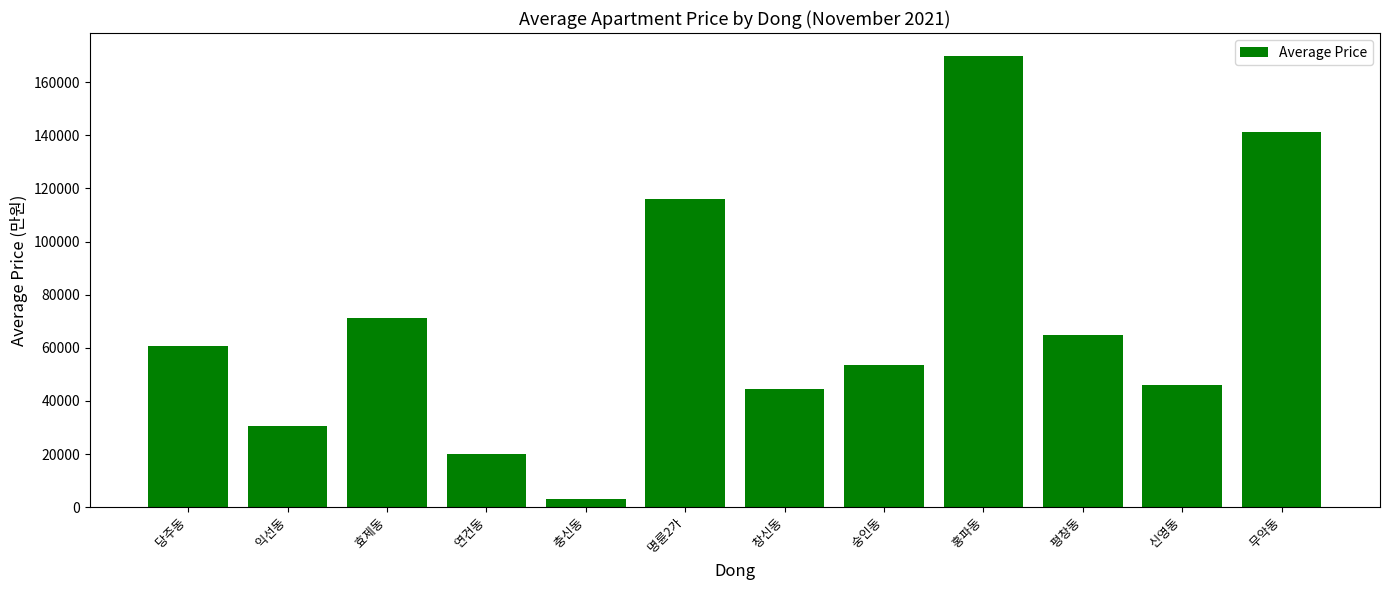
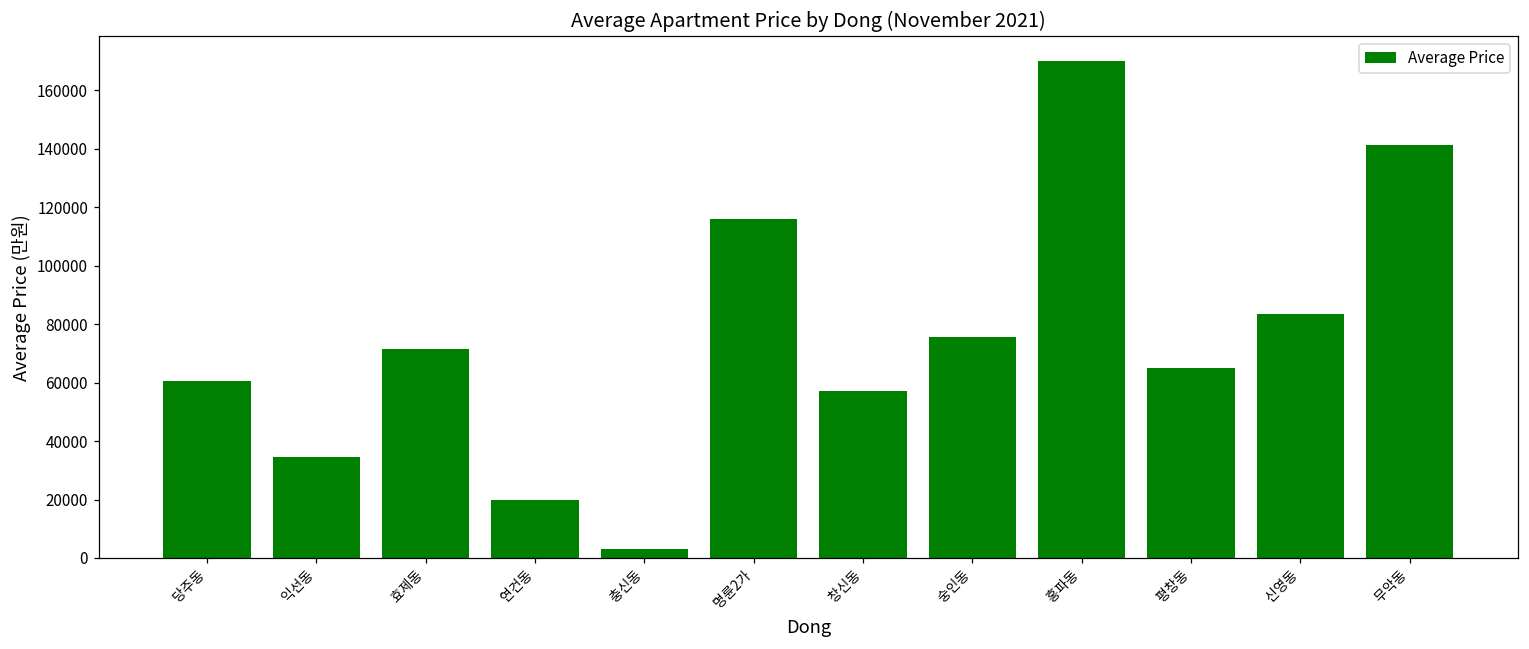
  {
    "당주동": 61000,
-   "익선동": 30000,
+   "익선동": 35000,
    "효제동": 71000,
    "연건동": 20000,
    "충신동": 3000,
    "명륜2가": 116000,
-   "창신동": 45000,
-   "숭인동": 53000,
+   "창신동": 57000,
+   "숭인동": 76000,
    "홍파동": 170000,
    "평창동": 65000,
-   "신영동": 46000,
+   "신영동": 83000,
    "무악동": 141000
  }
